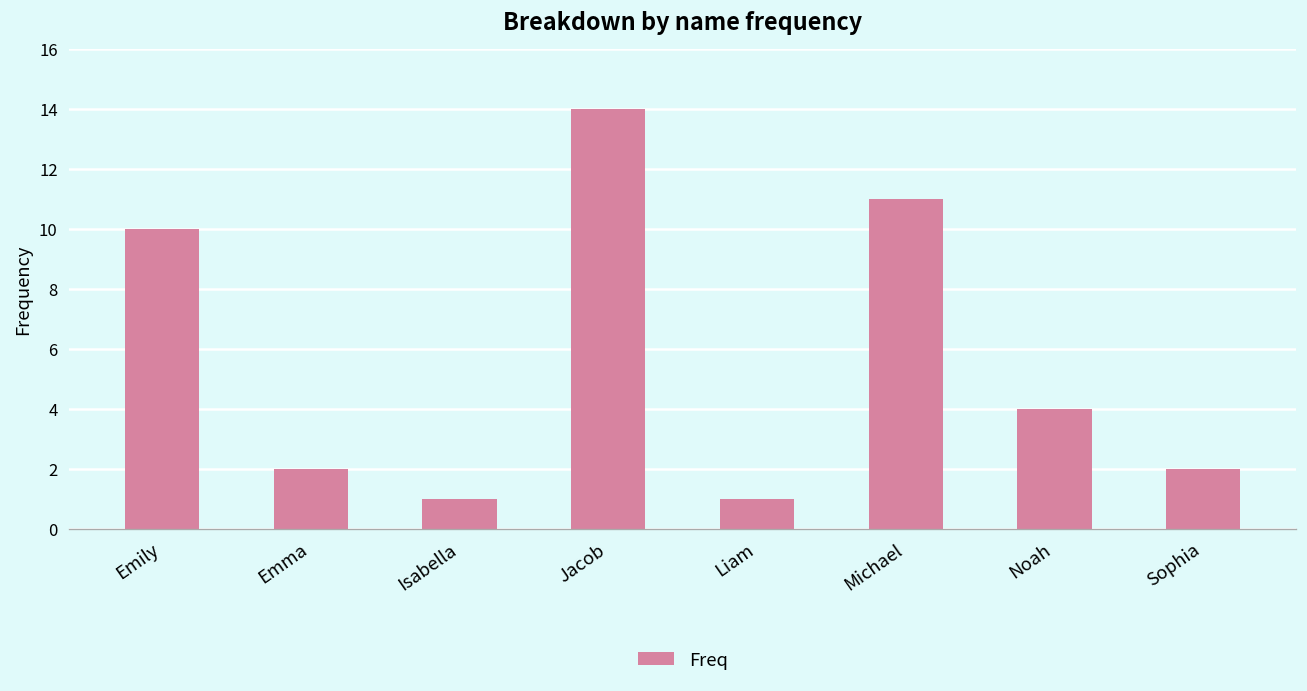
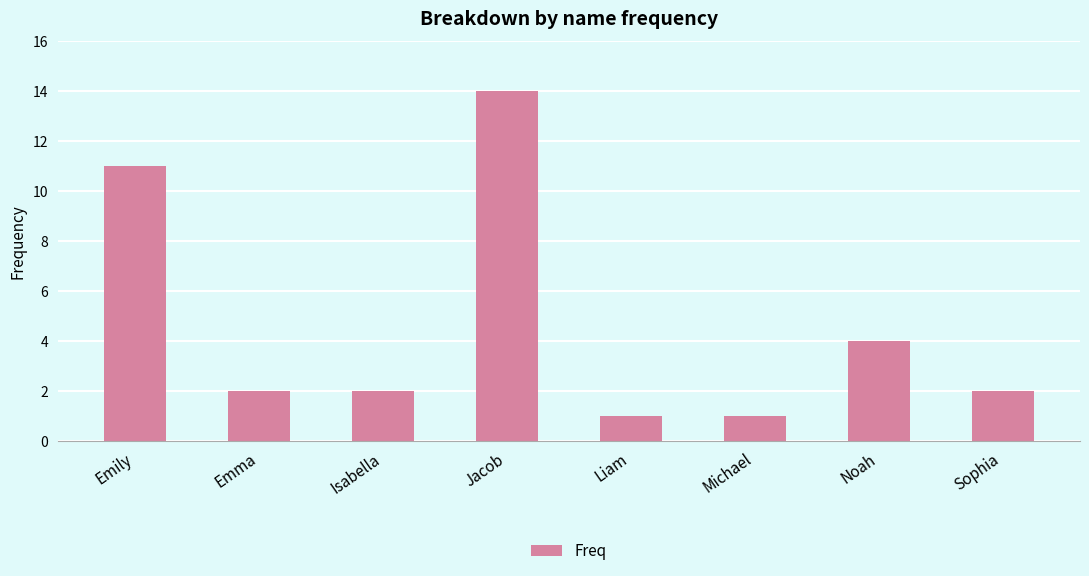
  {
-   "Emily": 10,
+   "Emily": 11,
    "Emma": 2,
-   "Isabella": 1,
+   "Isabella": 2,
    "Jacob": 14,
    "Liam": 1,
-   "Michael": 11,
+   "Michael": 1,
    "Noah": 4,
    "Sophia": 2
  }
